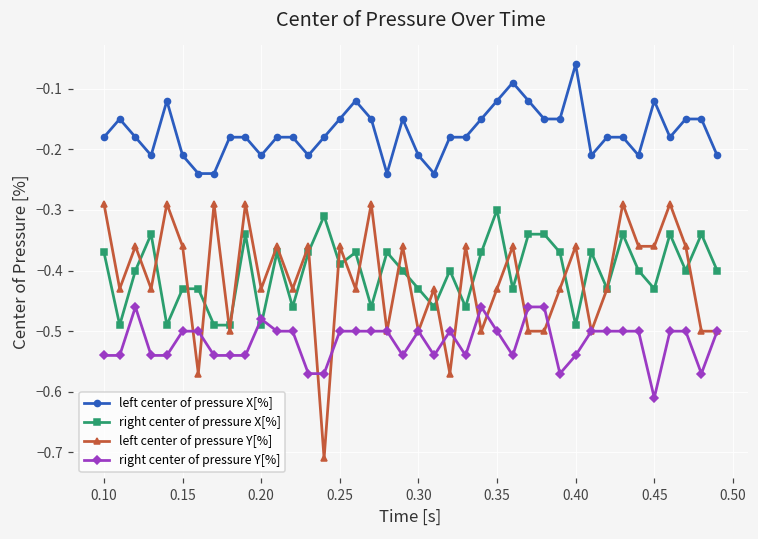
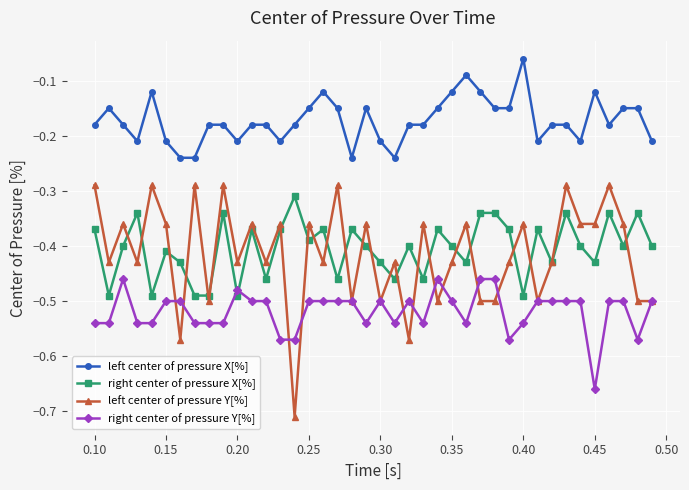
  {
    "left center of pressure X[%]": {
      "0.10": -0.18,
      "0.15": -0.21,
      "0.20": -0.21,
      "0.25": -0.15,
      "0.30": -0.21,
      "0.35": -0.12,
      "0.40": -0.06,
      "0.45": -0.12
    },
    "right center of pressure X[%]": {
      "0.10": -0.37,
-     "0.15": -0.43,
+     "0.15": -0.41,
      "0.20": -0.49,
      "0.25": -0.39,
      "0.30": -0.43,
-     "0.35": -0.3,
+     "0.35": -0.4,
      "0.40": -0.49,
      "0.45": -0.43
    },
    "left center of pressure Y[%]": {
      "0.10": -0.29,
      "0.15": -0.36,
      "0.20": -0.43,
      "0.25": -0.36,
      "0.35": -0.43,
      "0.40": -0.36,
      "0.45": -0.36
    },
    "right center of pressure Y[%]": {
      "0.10": -0.54,
      "0.15": -0.50,
      "0.20": -0.48,
      "0.25": -0.50,
      "0.35": -0.50,
      "0.40": -0.54,
-     "0.45": -0.61
+     "0.45": -0.66
    }
  }
